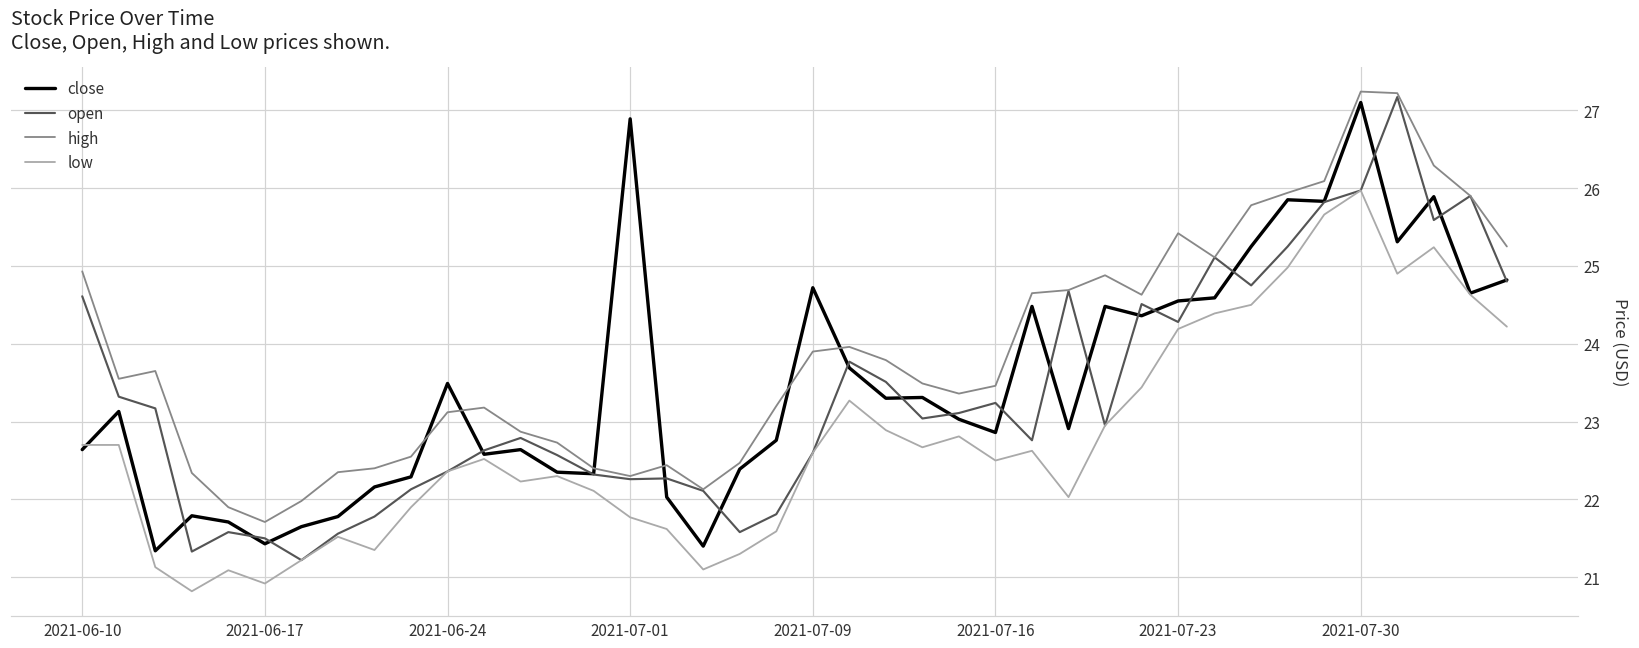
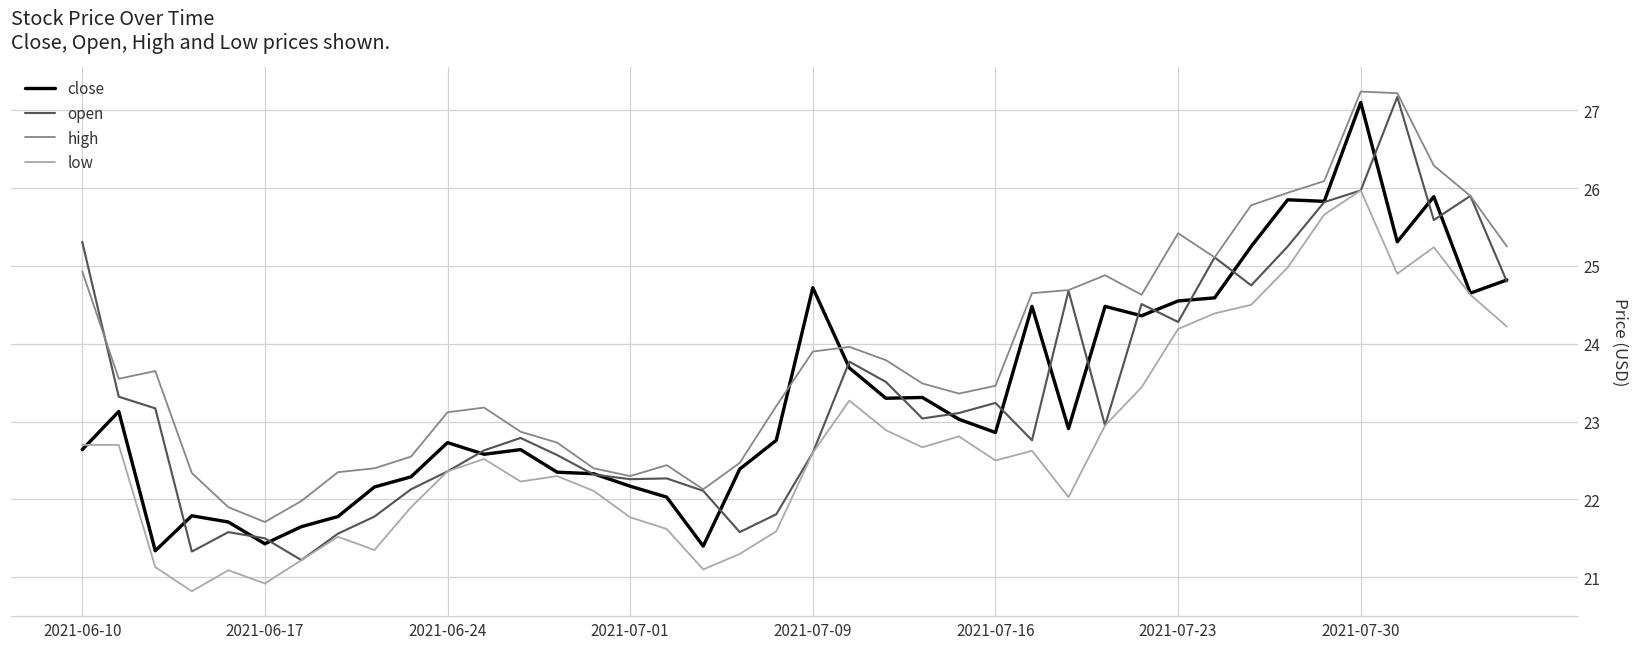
  {
    "close": {
      "2021-06-10": 22.6,
      "2021-06-17": 21.4,
-     "2021-06-24": 23.5,
-     "2021-07-01": 26.9,
+     "2021-06-24": 22.7,
+     "2021-07-01": 22.2,
      "2021-07-09": 24.7,
      "2021-07-16": 22.9,
      "2021-07-23": 24.6,
      "2021-07-30": 27.1
    },
    "open": {
-     "2021-06-10": 24.6,
+     "2021-06-10": 25.3,
      "2021-06-17": 21.5,
      "2021-07-01": 22.3,
      "2021-07-16": 23.2,
      "2021-07-23": 24.3
    }
  }
